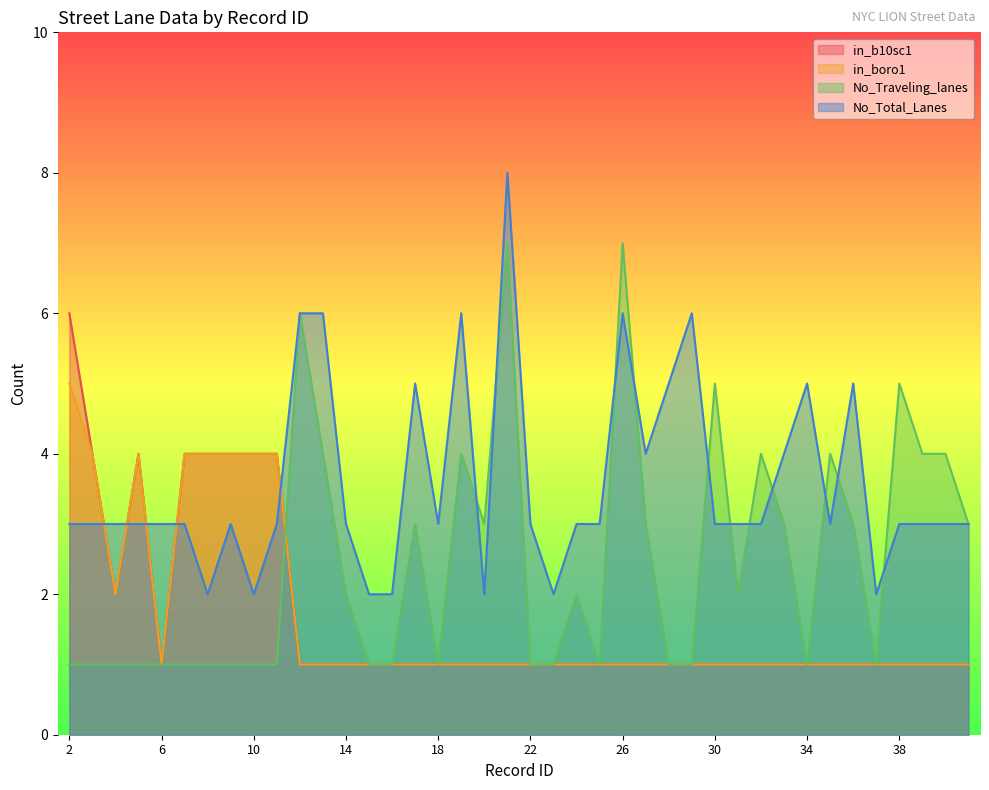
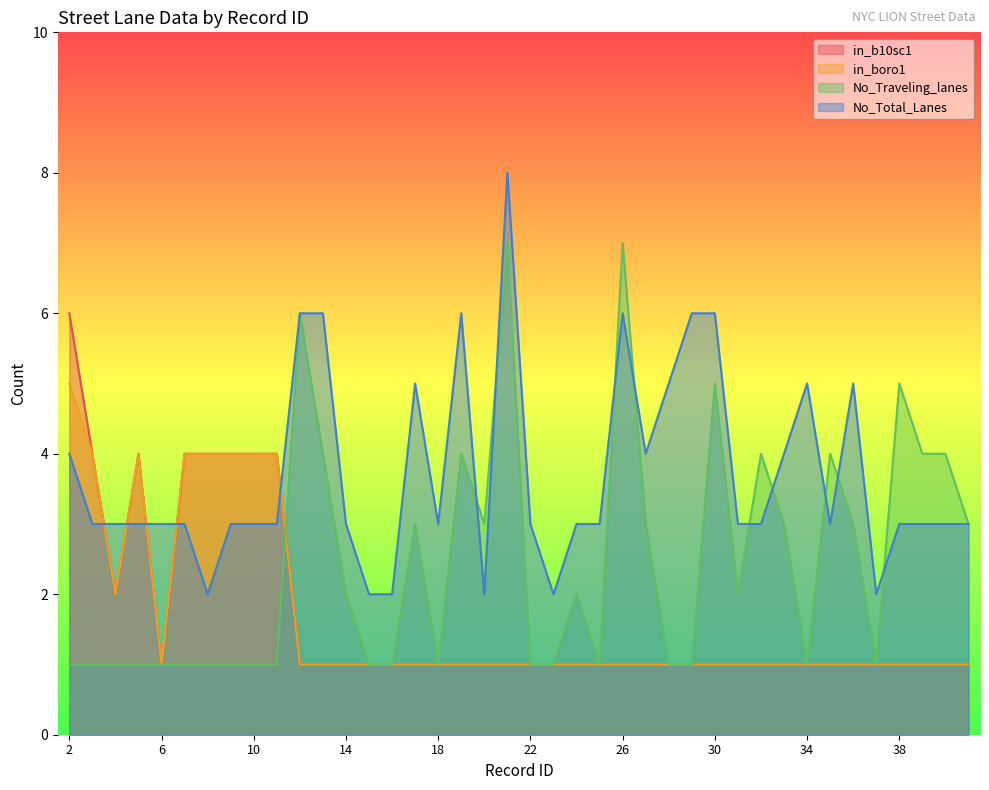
  {
    "in_b10sc1": {
      "2": 6
    },
    "in_boro1": {
      "2": 5
    },
    "No_Traveling_lanes": {
      "2": 1,
      "10": 1,
      "14": 2,
      "26": 7,
      "30": 5,
      "38": 5
    },
    "No_Total_Lanes": {
-     "2": 3,
+     "2": 4,
      "6": 3,
-     "10": 2,
+     "10": 3,
      "14": 3,
      "18": 3,
      "22": 3,
      "26": 6,
-     "30": 3,
+     "30": 6,
      "34": 5,
      "38": 3
    }
  }
